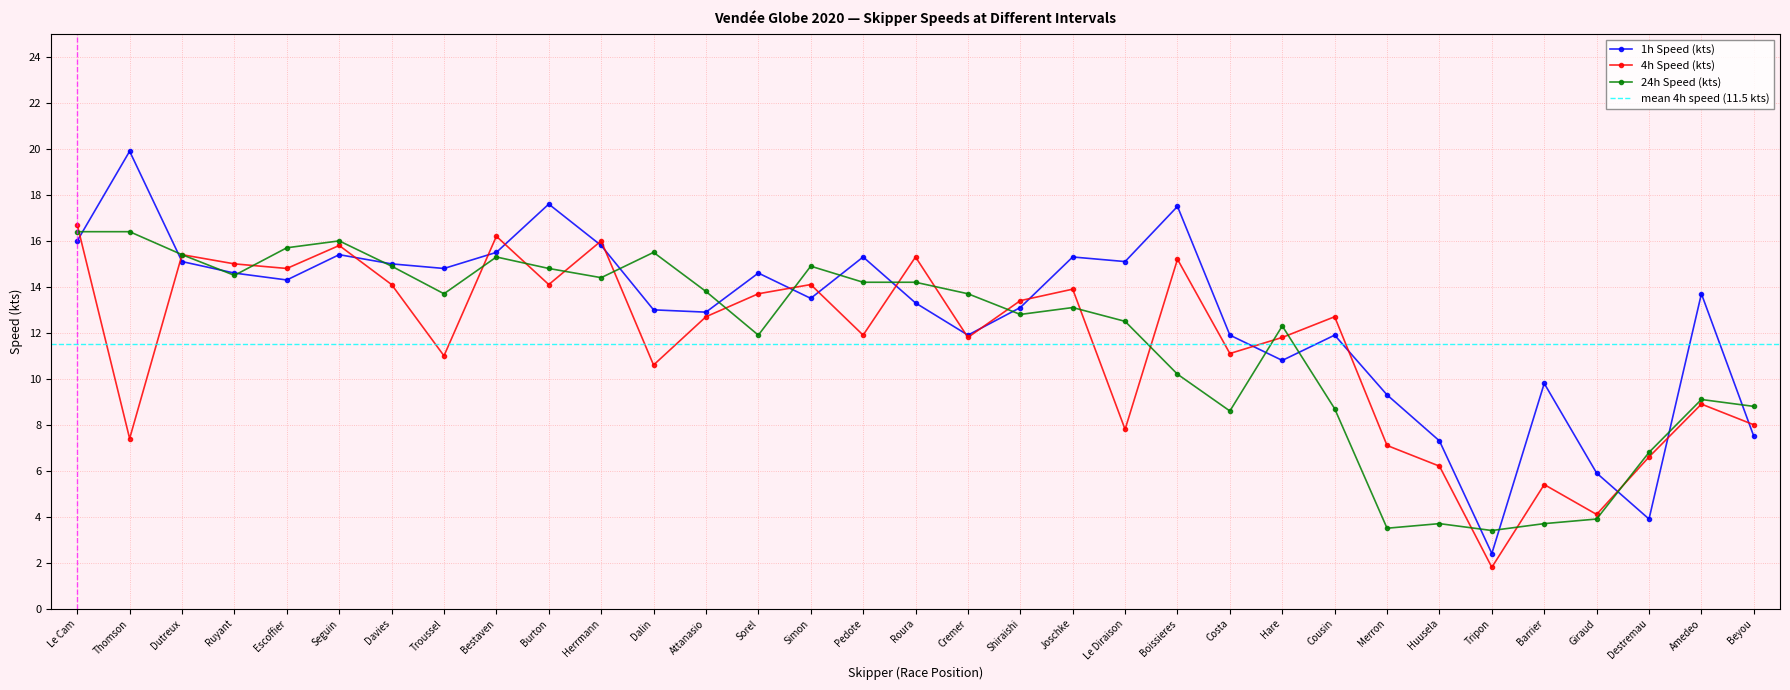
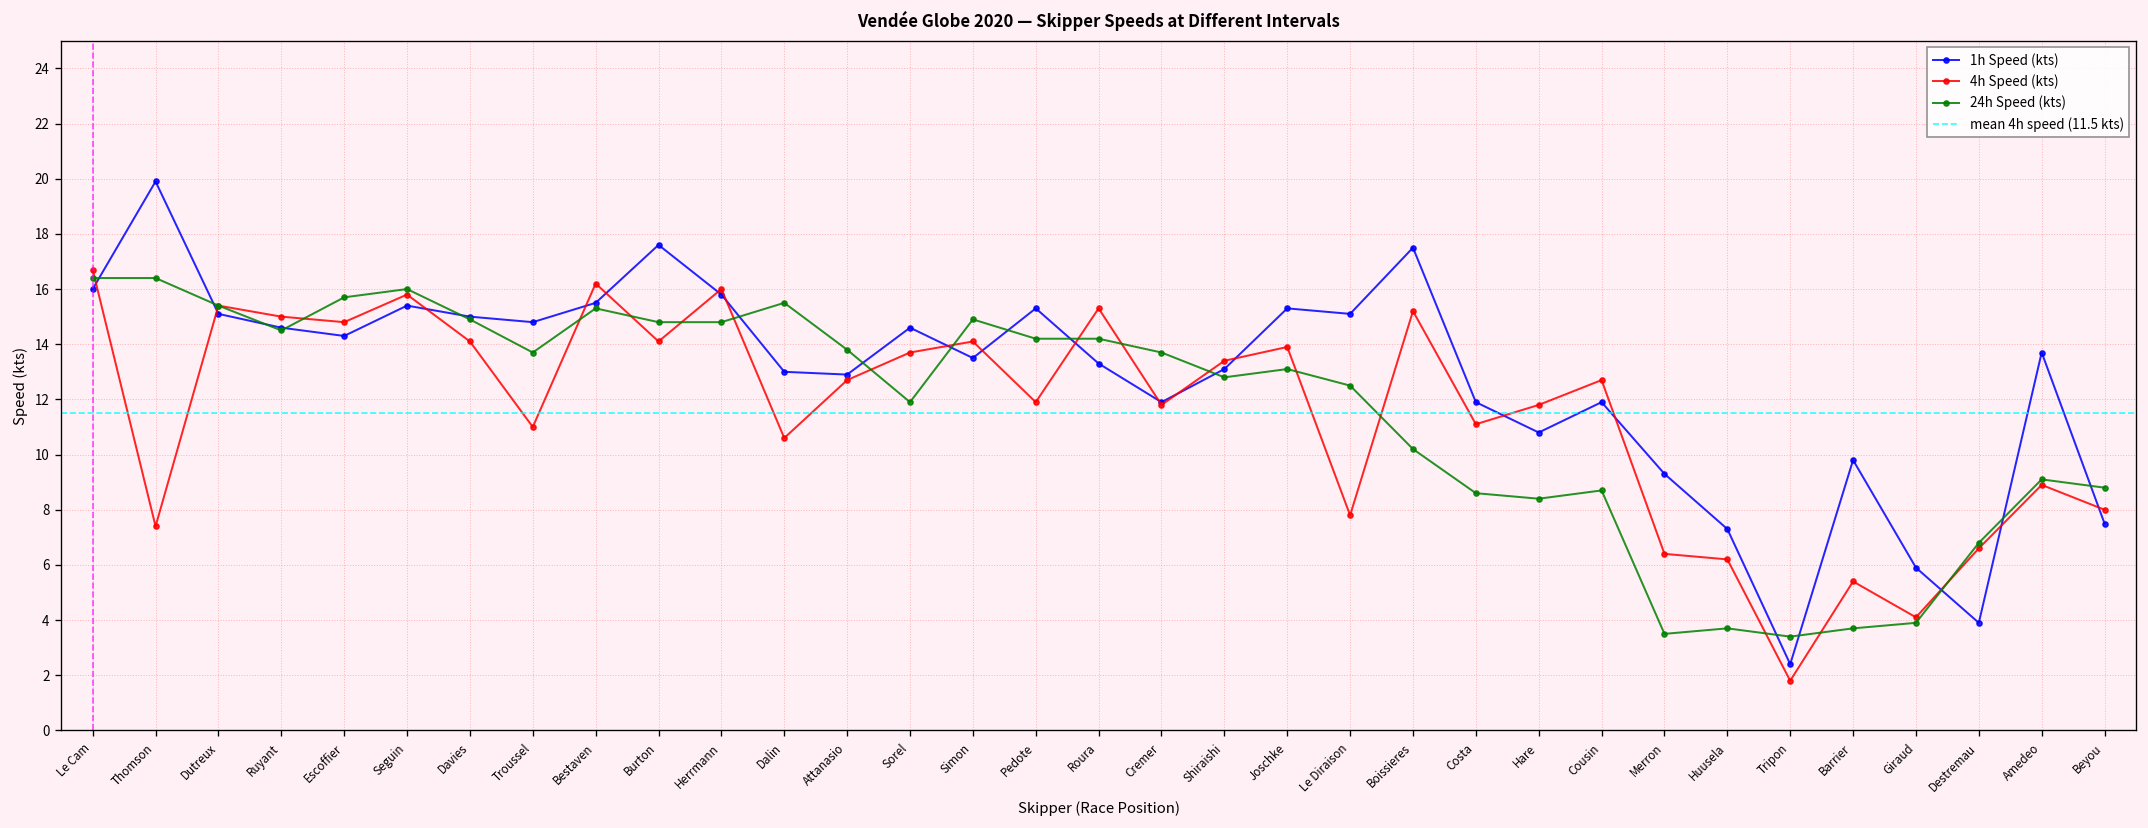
  {
    "1h Speed (kts)": {
      "Le Cam": 16.0,
      "Thomson": 19.9,
      "Dutreux": 15.1,
      "Escoffier": 14.3,
      "Seguin": 15.4,
      "Troussel": 14.8,
      "Bestaven": 15.5,
      "Burton": 17.6,
      "Herrmann": 15.8,
      "Dalin": 13.0,
      "Attanasio": 12.9,
      "Sorel": 14.6,
      "Simon": 13.5,
      "Pedote": 15.3,
      "Roura": 13.3,
      "Shiraishi": 13.1,
      "Joschke": 15.3,
      "Le Diraison": 15.1,
      "Boissieres": 17.5,
      "Costa": 11.9,
      "Hare": 10.8,
      "Cousin": 11.9,
      "Merron": 9.3,
      "Huusela": 7.3,
      "Tripon": 2.4,
      "Barrier": 9.8,
      "Giraud": 5.9,
      "Destremau": 3.9,
      "Amedeo": 13.7,
      "Beyou": 7.5
    },
    "4h Speed (kts)": {
      "Le Cam": 16.7,
      "Thomson": 7.4,
      "Ruyant": 15.0,
      "Escoffier": 14.8,
      "Seguin": 15.8,
      "Davies": 14.1,
      "Troussel": 11.0,
      "Bestaven": 16.2,
      "Burton": 14.1,
      "Herrmann": 16.0,
      "Dalin": 10.6,
      "Attanasio": 12.7,
      "Sorel": 13.7,
      "Simon": 14.1,
      "Pedote": 11.9,
      "Roura": 15.3,
      "Shiraishi": 13.4,
      "Joschke": 13.9,
      "Le Diraison": 7.8,
      "Boissieres": 15.2,
      "Costa": 11.1,
      "Hare": 11.8,
      "Cousin": 12.7,
-     "Merron": 7.1,
+     "Merron": 6.4,
      "Huusela": 6.2,
      "Tripon": 1.8,
      "Barrier": 5.4,
      "Giraud": 4.1,
      "Destremau": 6.6,
      "Amedeo": 8.9,
      "Beyou": 8.0
    },
    "24h Speed (kts)": {
      "Le Cam": 16.4,
      "Thomson": 16.4,
      "Escoffier": 15.7,
      "Seguin": 16.0,
      "Troussel": 13.7,
      "Bestaven": 15.3,
      "Burton": 14.8,
-     "Herrmann": 14.4,
+     "Herrmann": 14.8,
      "Dalin": 15.5,
      "Attanasio": 13.8,
      "Sorel": 11.9,
      "Simon": 14.9,
      "Pedote": 14.2,
      "Roura": 14.2,
      "Cremer": 13.7,
      "Shiraishi": 12.8,
      "Joschke": 13.1,
      "Le Diraison": 12.5,
      "Boissieres": 10.2,
      "Costa": 8.6,
-     "Hare": 12.3,
+     "Hare": 8.4,
      "Cousin": 8.7,
      "Merron": 3.5,
      "Huusela": 3.7,
      "Tripon": 3.4,
      "Barrier": 3.7,
      "Giraud": 3.9,
      "Destremau": 6.8,
      "Amedeo": 9.1,
      "Beyou": 8.8
    }
  }
